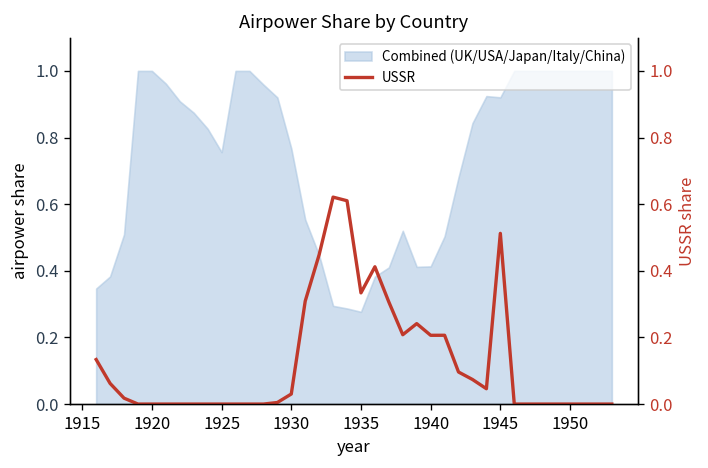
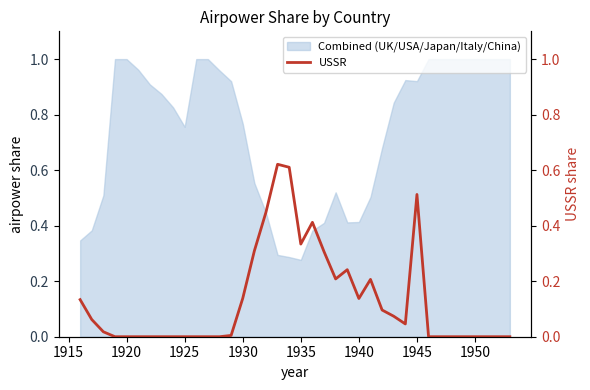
  {
    "Combined (UK/USA/Japan/Italy/China)": {
      "1920": 1.00,
      "1925": 0.76,
      "1930": 0.77,
      "1935": 0.28,
      "1940": 0.41,
      "1945": 0.92
    },
    "USSR": {
      "1920": 0.00,
      "1925": 0.00,
-     "1930": 0.03,
+     "1930": 0.14,
      "1935": 0.33,
-     "1940": 0.21,
+     "1940": 0.14,
      "1945": 0.51,
      "1950": 0.00
    }
  }
